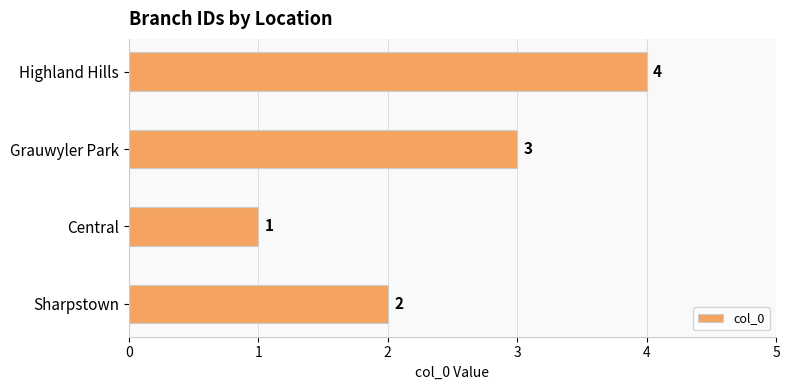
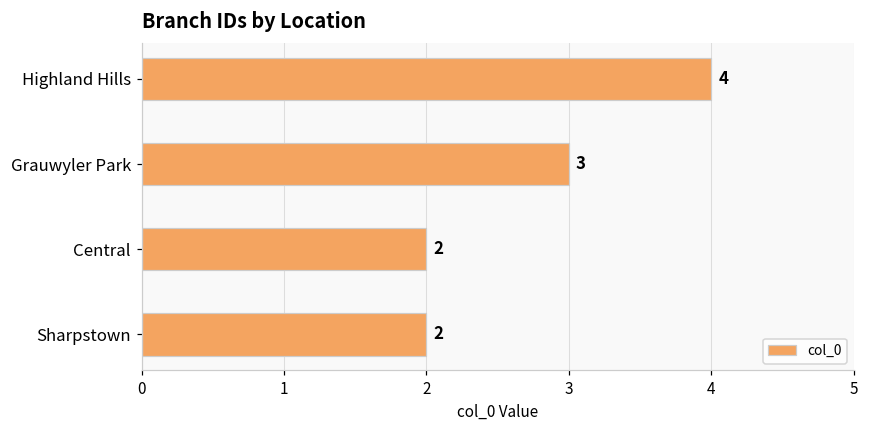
  {
    "Highland Hills": 4,
    "Grauwyler Park": 3,
-   "Central": 1,
+   "Central": 2,
    "Sharpstown": 2
  }
